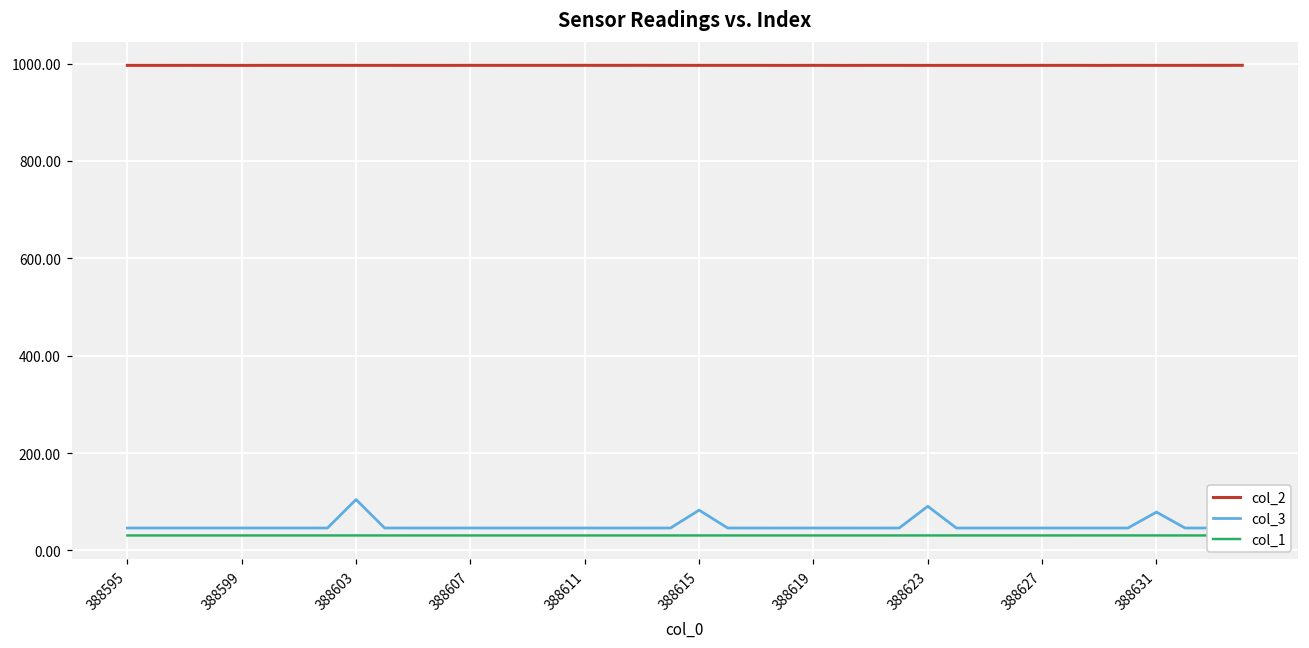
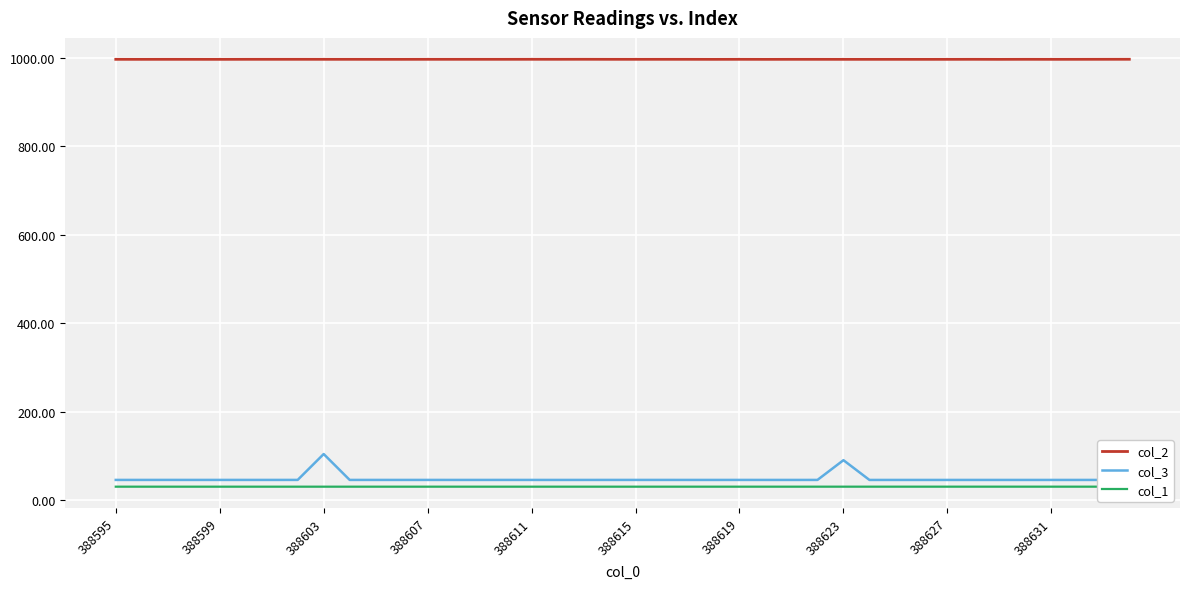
  {
    "col_2": {
      "388595": 1000,
      "388599": 1000,
      "388603": 1000,
      "388607": 1000,
      "388611": 1000,
      "388615": 1000,
      "388619": 1000,
      "388623": 1000,
      "388627": 1000,
      "388631": 1000
    },
    "col_3": {
      "388595": 50,
      "388599": 50,
      "388603": 100,
      "388607": 50,
      "388611": 50,
-     "388615": 80,
+     "388615": 50,
      "388619": 50,
      "388623": 90,
      "388627": 50,
-     "388631": 80
+     "388631": 50
    },
    "col_1": {
      "388595": 30,
      "388599": 30,
      "388603": 30,
      "388607": 30,
      "388611": 30,
      "388615": 30,
      "388619": 30,
      "388623": 30,
      "388627": 30,
      "388631": 30
    }
  }
